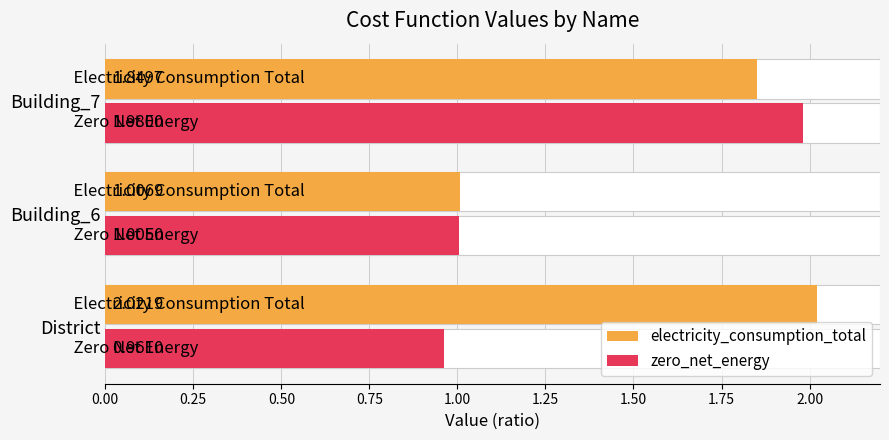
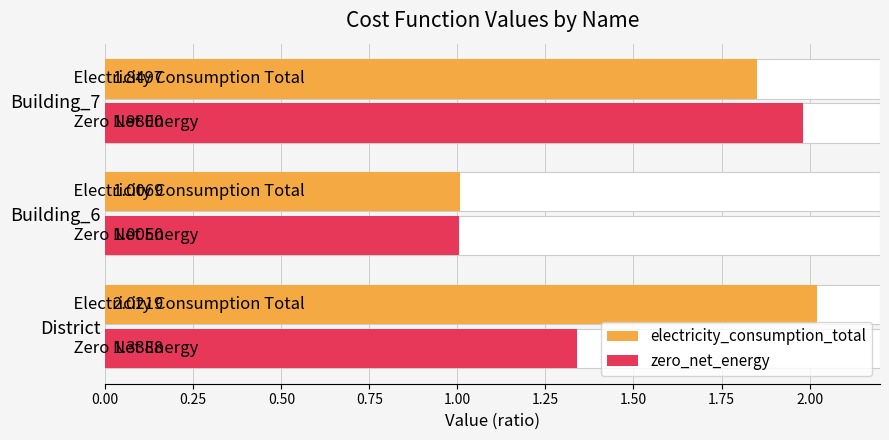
  {
    "zero_net_energy": {
-     "District": 0.9610
+     "District": 1.3388
    }
  }
